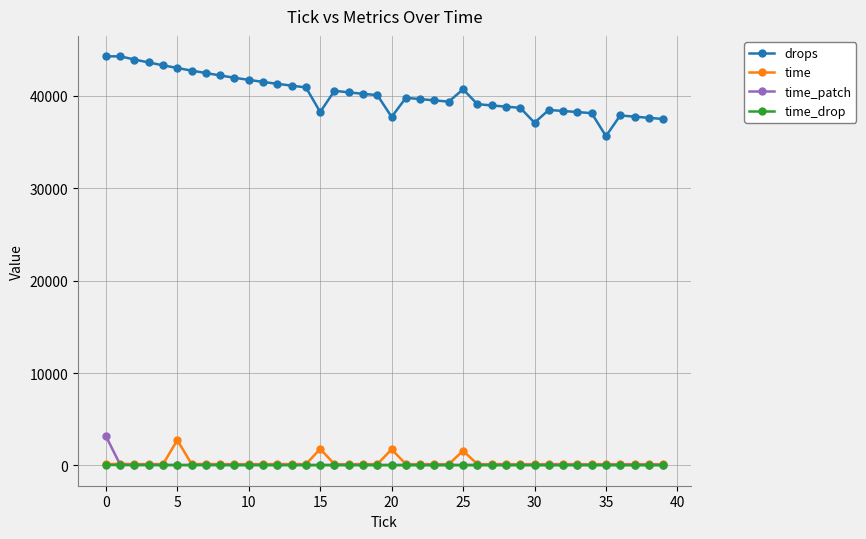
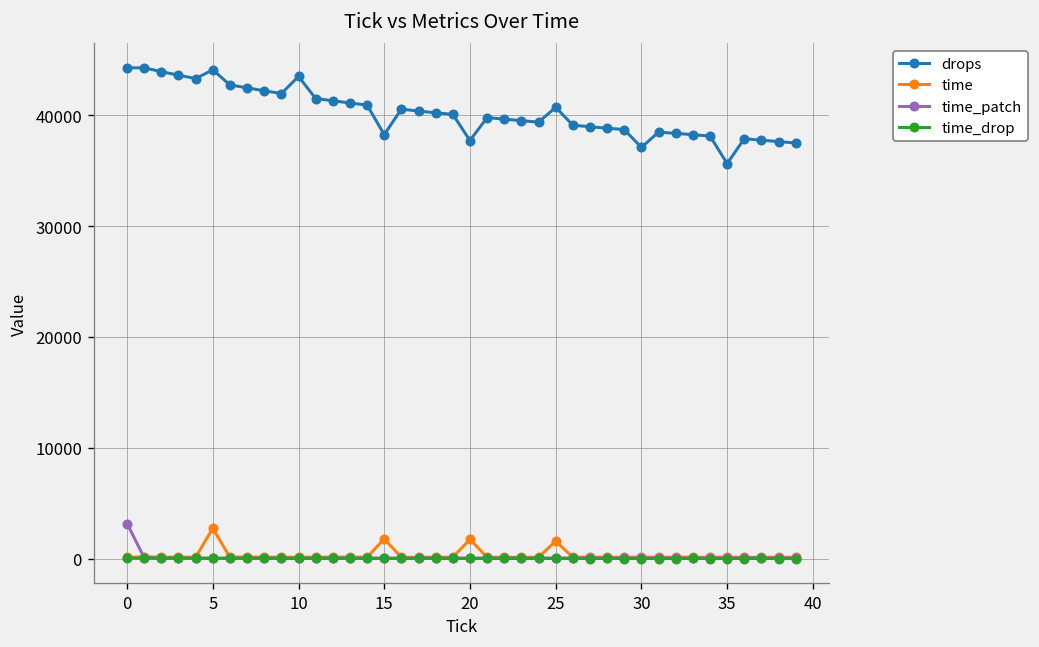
  {
    "drops": {
      "0": 44000,
-     "5": 43000,
-     "10": 42000,
+     "5": 44000,
+     "10": 43000,
      "15": 38000,
      "20": 38000,
      "25": 41000,
      "30": 37000,
      "35": 36000
    },
    "time": {
      "5": 3000,
      "15": 2000,
      "20": 2000,
      "25": 2000
    },
    "time_patch": {
      "0": 3000
    }
  }
